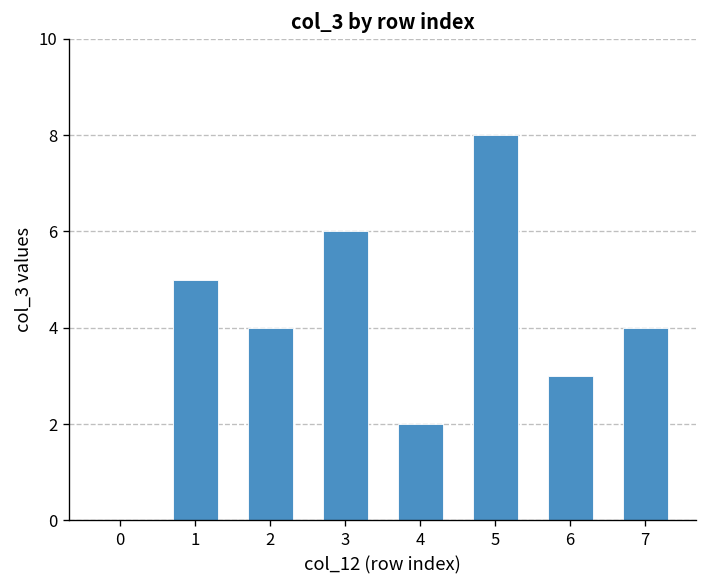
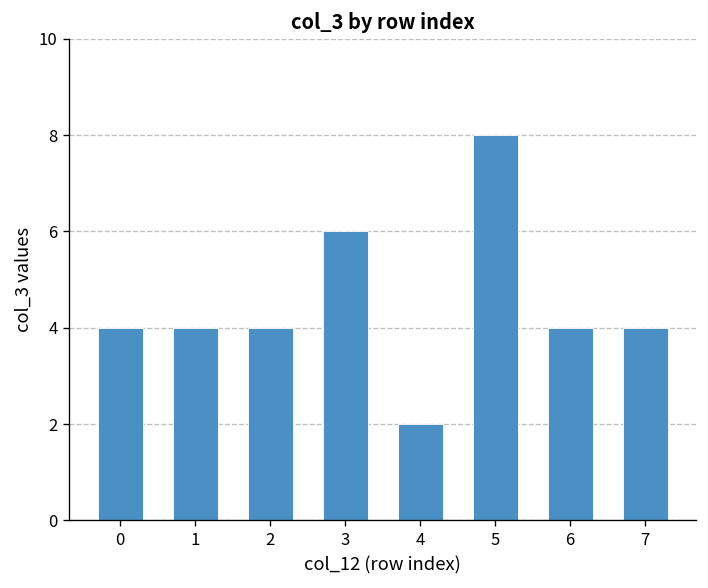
  {
-   "0": 0,
-   "1": 5,
+   "0": 4,
+   "1": 4,
    "2": 4,
    "3": 6,
    "4": 2,
    "5": 8,
-   "6": 3,
+   "6": 4,
    "7": 4
  }
